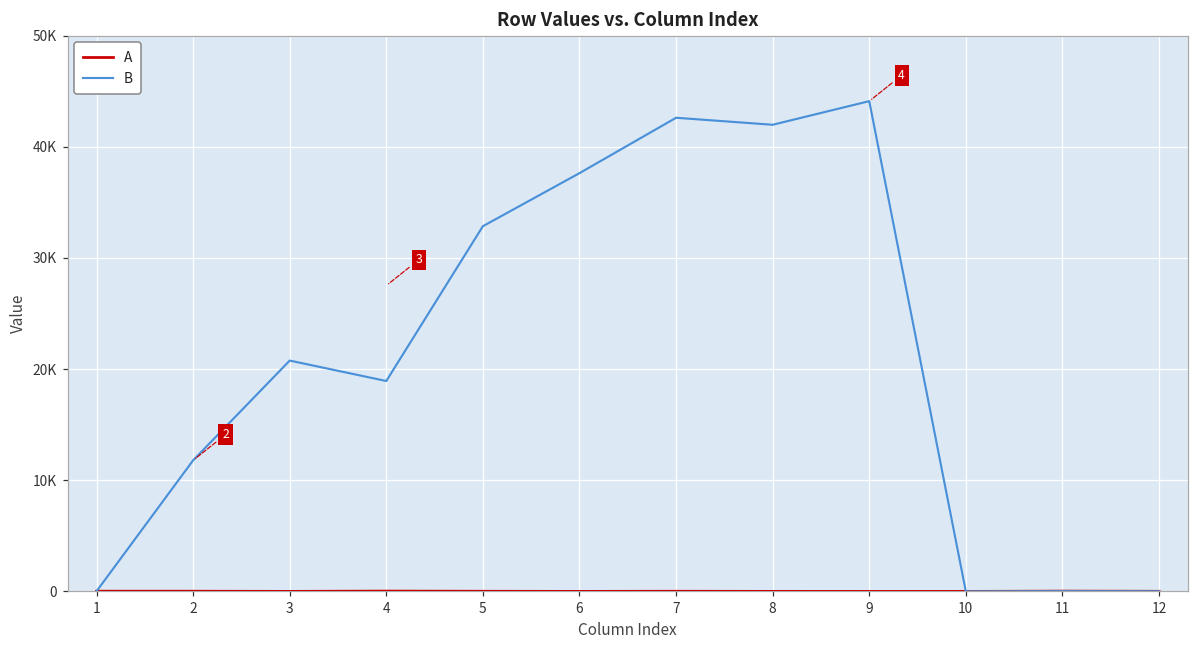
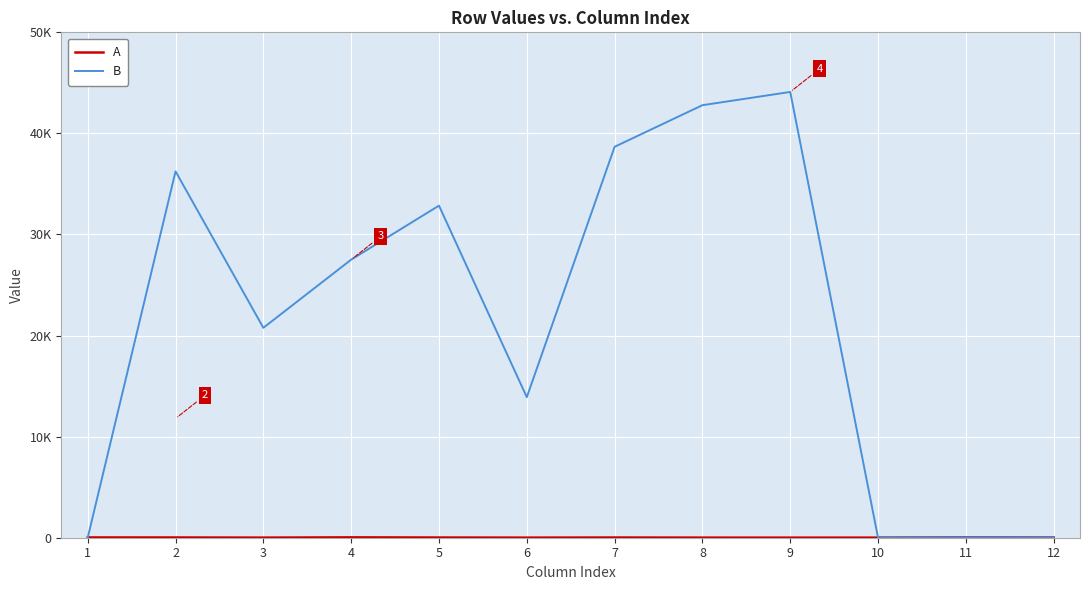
  {
    "A": {
      "2": 0,
      "3": 0,
      "4": 0,
      "5": 0,
      "6": 0,
      "7": 0,
      "8": 0,
      "9": 0
    },
    "B": {
-     "2": 11800,
+     "2": 36200,
      "3": 20800,
-     "4": 18900,
+     "4": 27500,
      "5": 32900,
-     "6": 37600,
-     "7": 42600,
-     "8": 42000,
+     "6": 13900,
+     "7": 38700,
+     "8": 42800,
      "9": 44100
    }
  }
